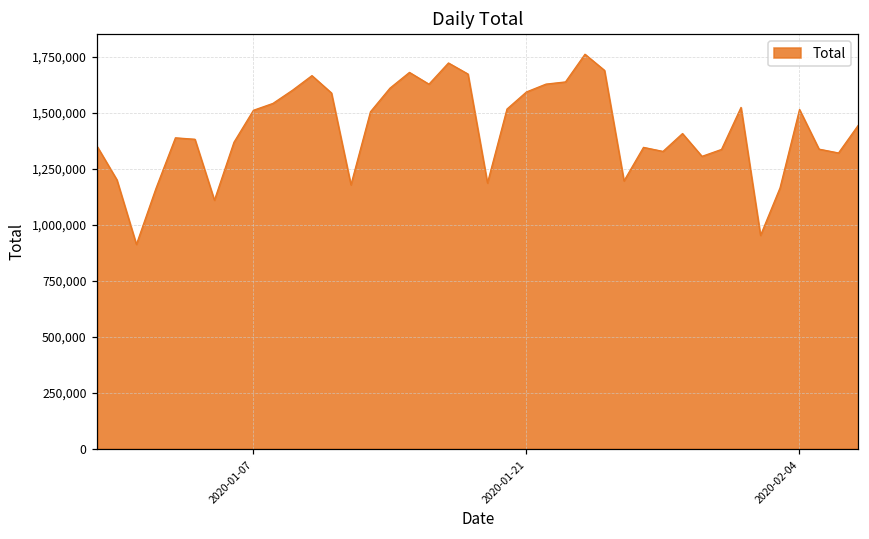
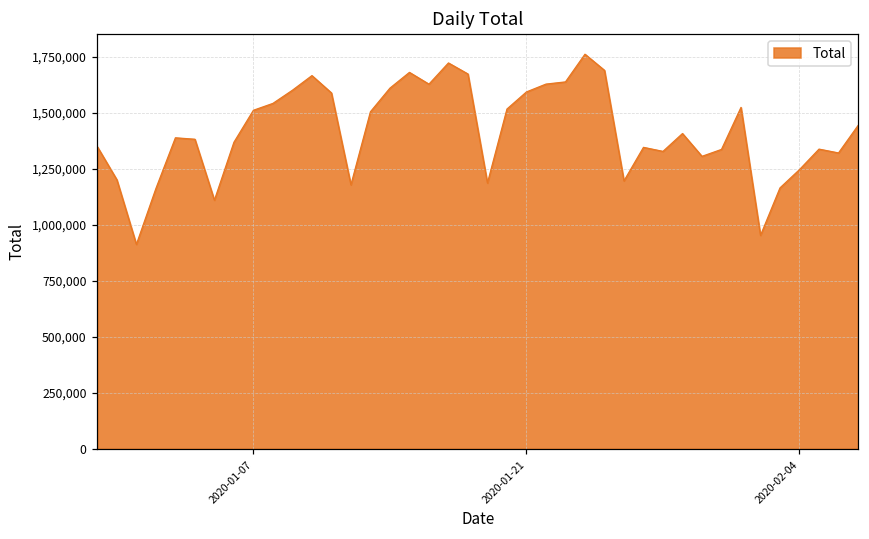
  {
    "2020-01-07": "1,510,000",
    "2020-01-21": "1,590,000",
-   "2020-02-04": "1,510,000"
+   "2020-02-04": "1,250,000"
  }
